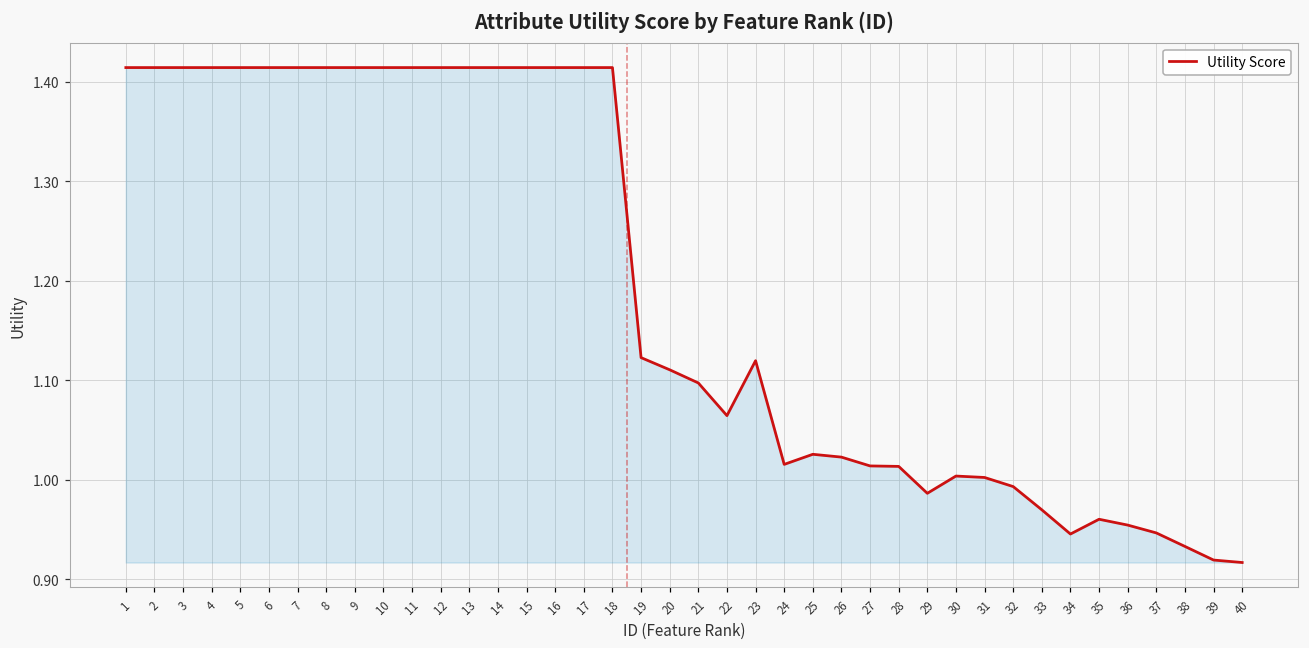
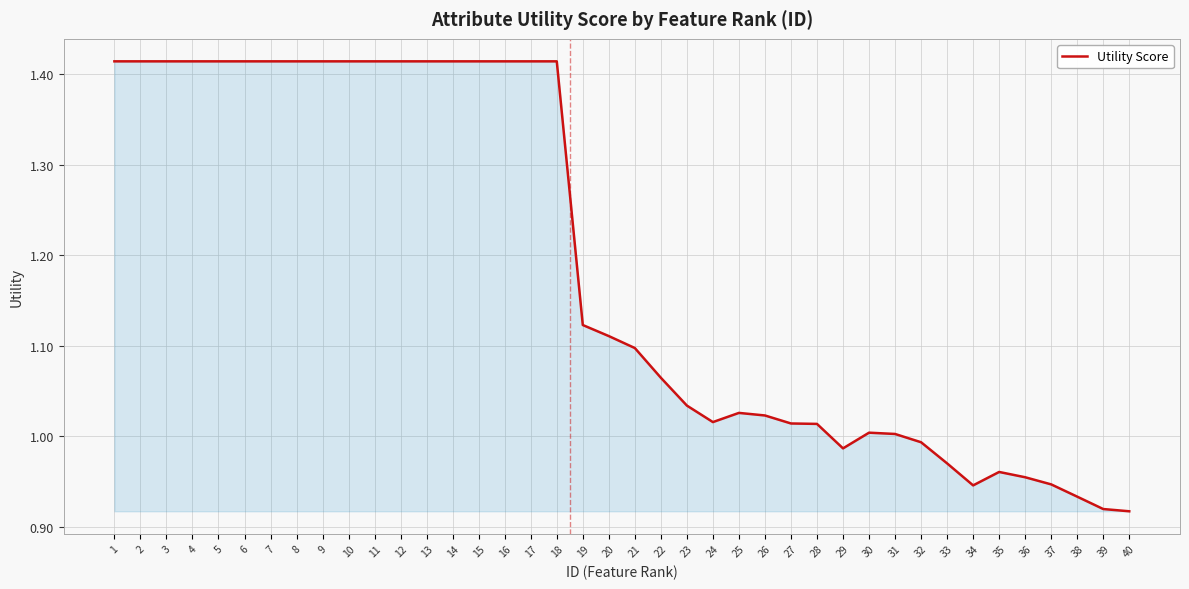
  {
    "1": 1.41,
    "2": 1.41,
    "3": 1.41,
    "4": 1.41,
    "5": 1.41,
    "6": 1.41,
    "7": 1.41,
    "8": 1.41,
    "9": 1.41,
    "10": 1.41,
    "11": 1.41,
    "12": 1.41,
    "13": 1.41,
    "14": 1.41,
    "15": 1.41,
    "16": 1.41,
    "17": 1.41,
    "18": 1.41,
    "19": 1.12,
    "20": 1.11,
    "21": 1.10,
    "22": 1.06,
-   "23": 1.12,
+   "23": 1.03,
    "24": 1.02,
    "25": 1.03,
    "26": 1.02,
    "27": 1.01,
    "28": 1.01,
    "29": 0.99,
    "30": 1.00,
    "31": 1.00,
    "32": 0.99,
    "33": 0.97,
    "34": 0.95,
    "35": 0.96,
    "36": 0.95,
    "37": 0.95,
    "38": 0.93,
    "39": 0.92,
    "40": 0.92
  }
